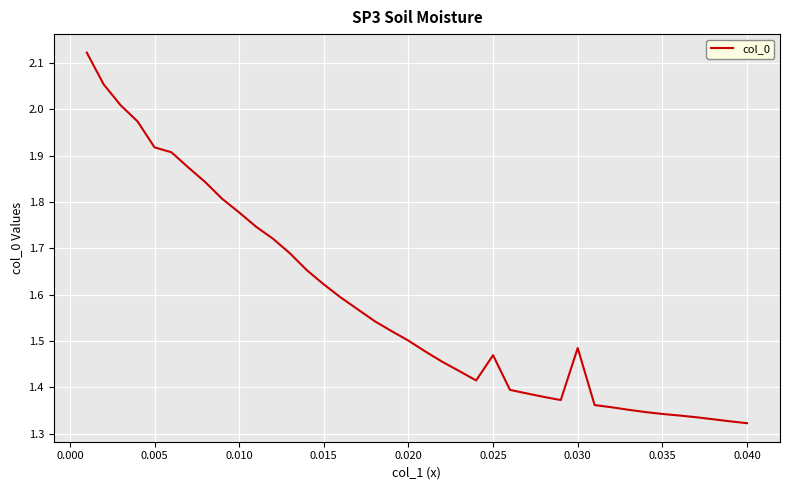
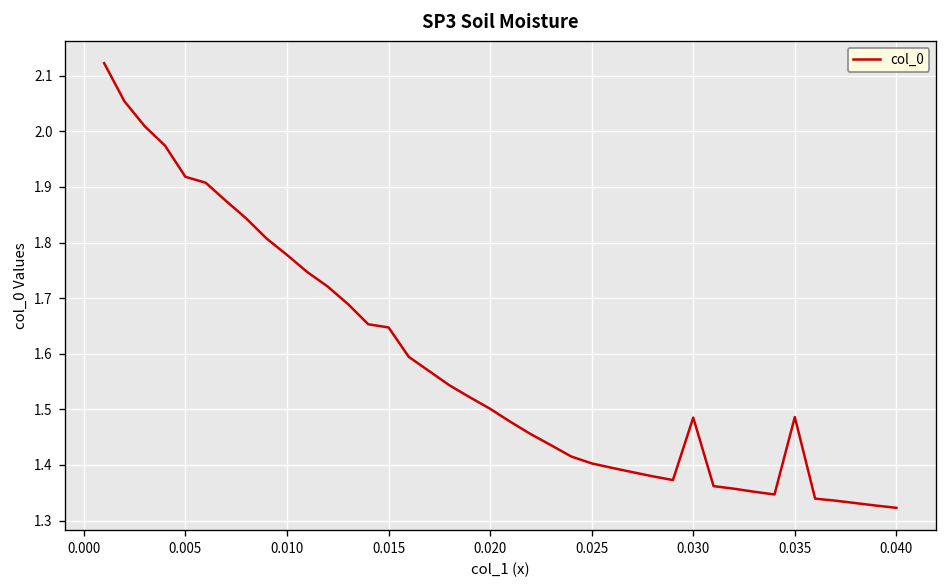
  {
    "0.005": 1.92,
    "0.010": 1.78,
-   "0.015": 1.62,
+   "0.015": 1.65,
    "0.020": 1.50,
-   "0.025": 1.47,
+   "0.025": 1.40,
    "0.030": 1.49,
-   "0.035": 1.34,
+   "0.035": 1.49,
    "0.040": 1.32
  }
